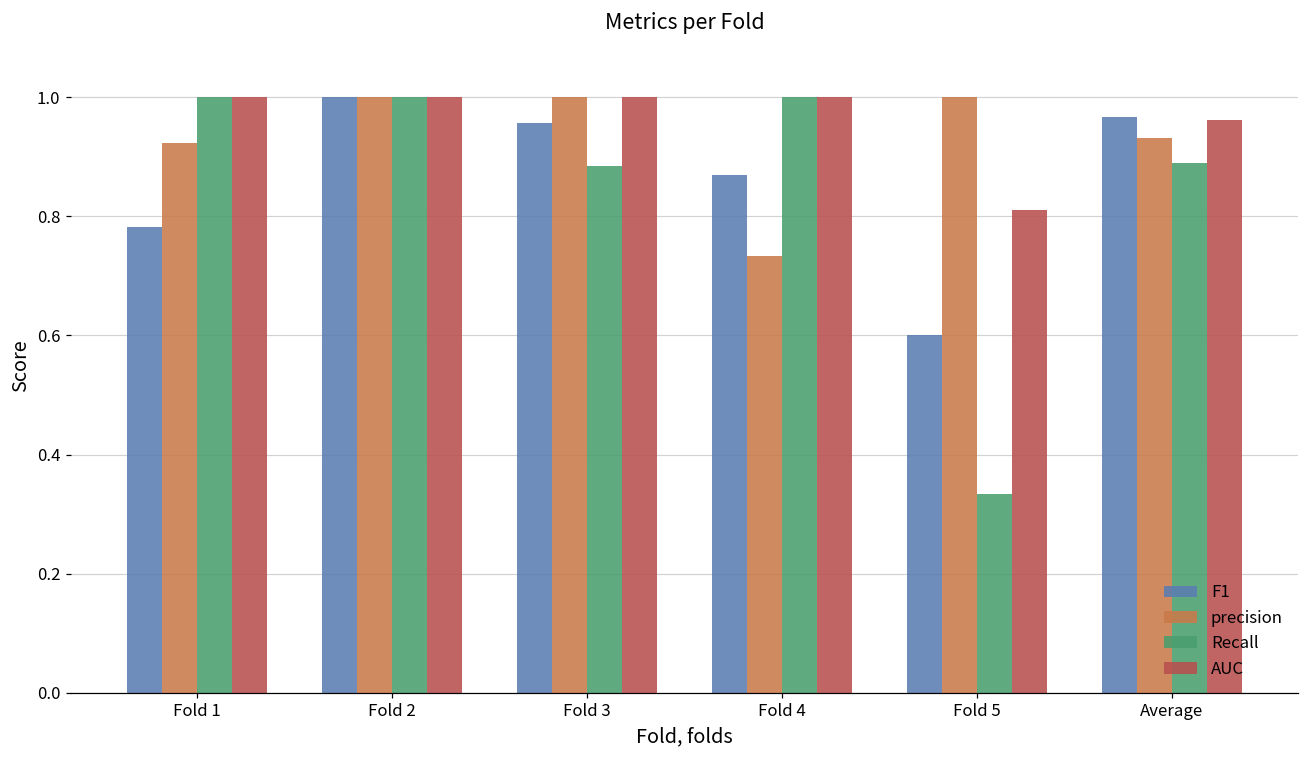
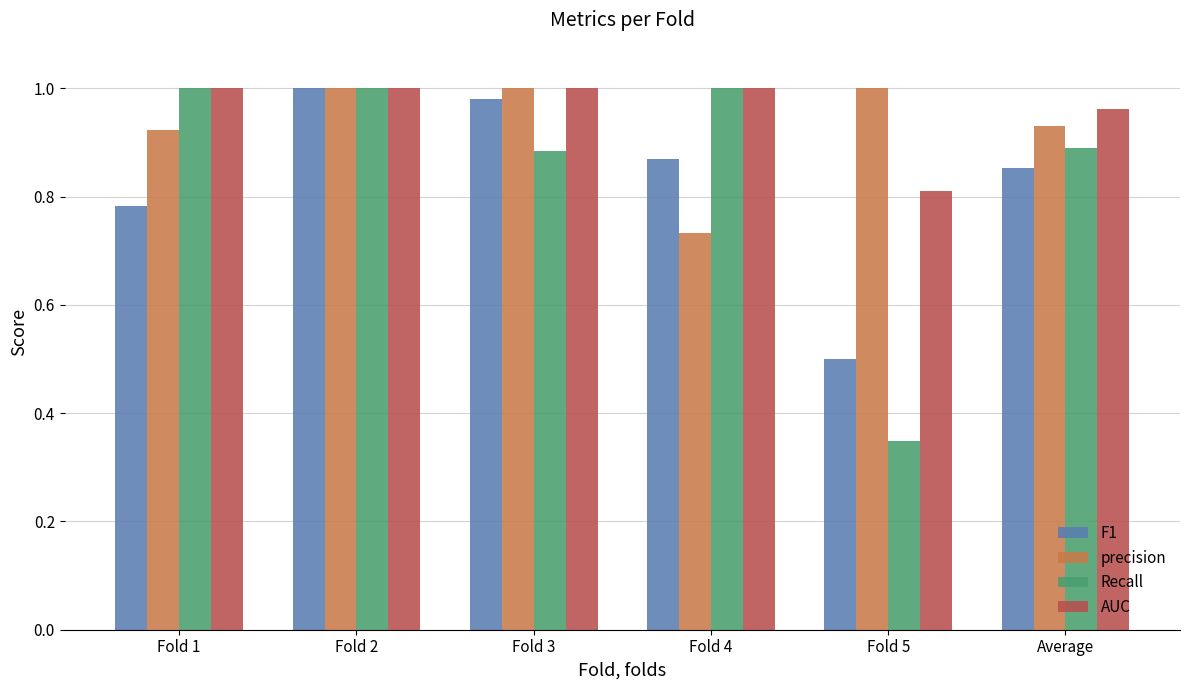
  {
    "F1": {
      "Fold 1": 0.78,
      "Fold 2": 1.00,
-     "Fold 3": 0.96,
+     "Fold 3": 0.98,
      "Fold 4": 0.87,
-     "Fold 5": 0.6,
-     "Average": 0.97
+     "Fold 5": 0.5,
+     "Average": 0.85
    },
    "Recall": {
      "Fold 1": 1.00,
      "Fold 2": 1.00,
      "Fold 3": 0.88,
      "Fold 4": 1.00,
-     "Fold 5": 0.33,
+     "Fold 5": 0.35,
      "Average": 0.89
    }
  }
